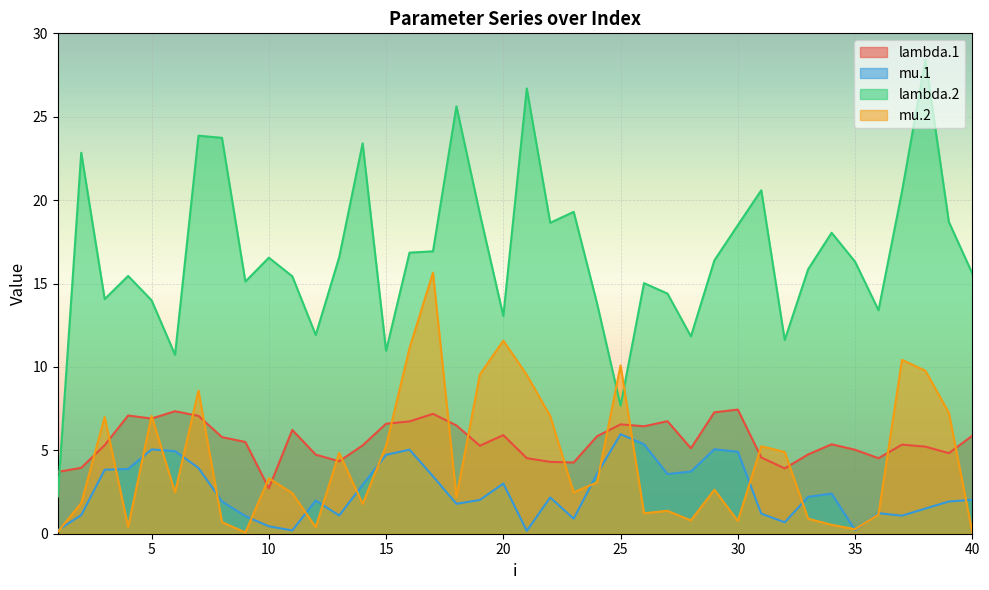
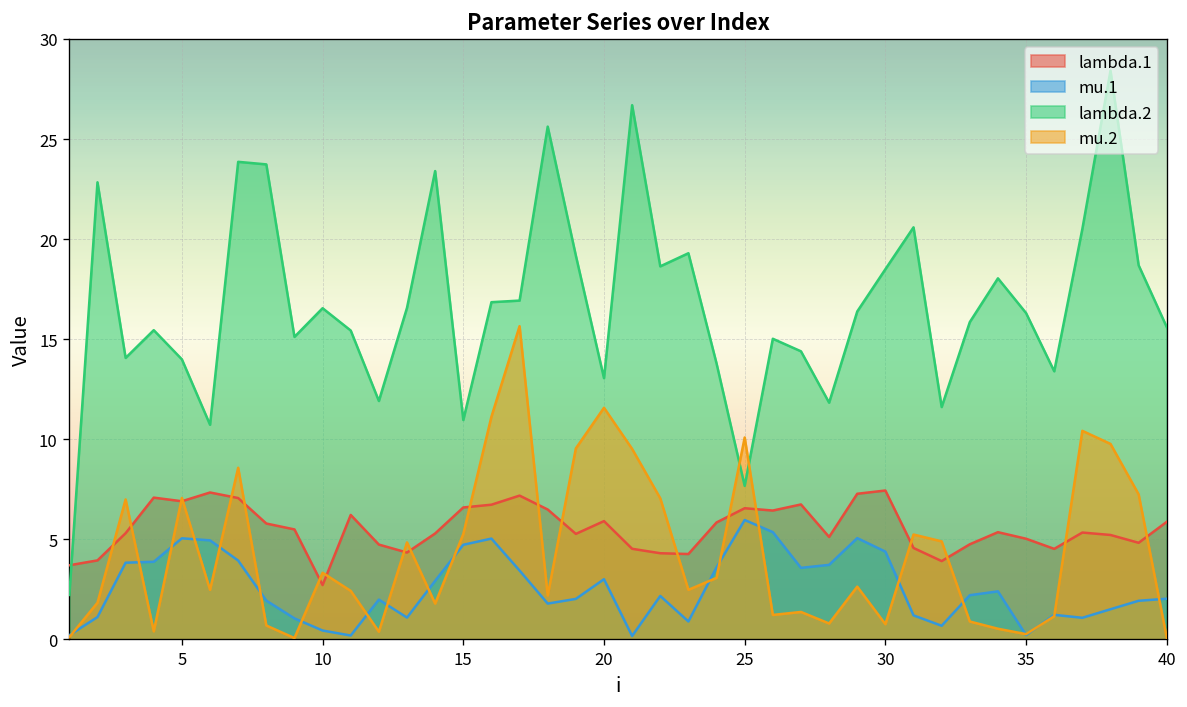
  {
    "lambda.1": {
      "5": 6.9,
      "10": 2.7,
      "15": 6.6,
      "20": 5.9,
      "25": 6.6,
      "30": 7.4,
      "35": 5.0,
      "40": 5.9
    },
    "mu.1": {
      "5": 5.1,
      "10": 0.4,
      "15": 4.7,
      "20": 3.0,
      "25": 6.0,
-     "30": 4.9,
+     "30": 4.4,
      "40": 2.0
    },
    "lambda.2": {
      "5": 14.0,
      "10": 16.5,
      "15": 11.0,
      "20": 13.1,
      "25": 7.7,
      "30": 18.5,
      "35": 16.3,
      "40": 15.6
    },
    "mu.2": {
      "5": 7.1,
      "10": 3.3,
      "15": 5.3,
      "20": 11.6,
      "25": 10.1,
      "30": 0.8,
      "40": 0.1
    }
  }
